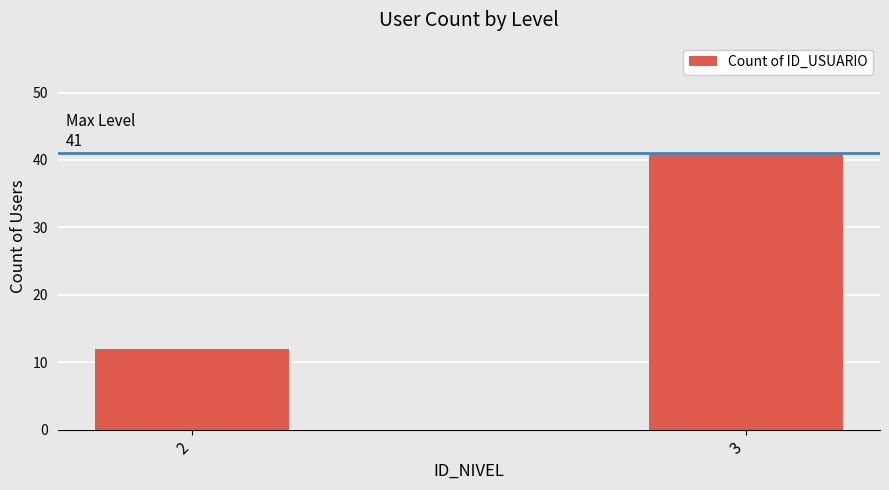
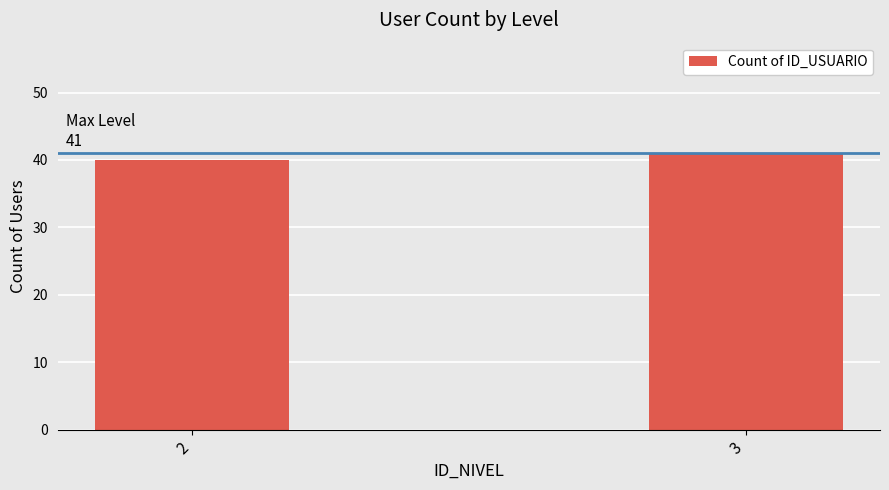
  {
-   "2": 12,
+   "2": 40,
    "3": 41
  }
